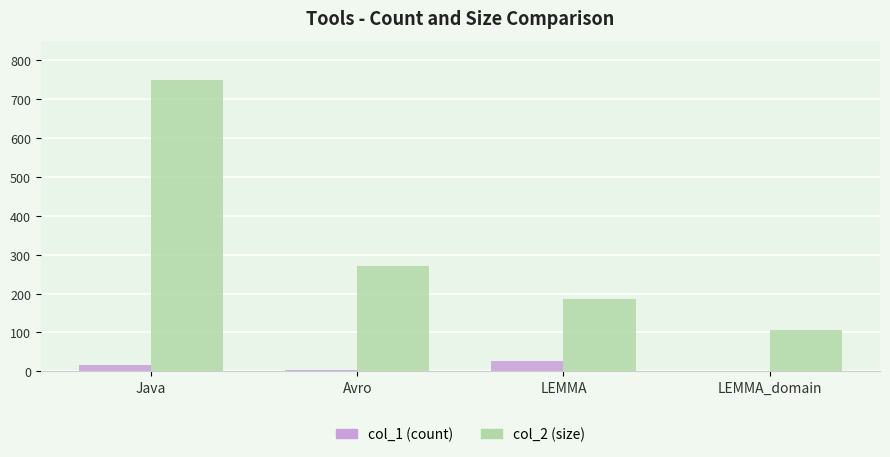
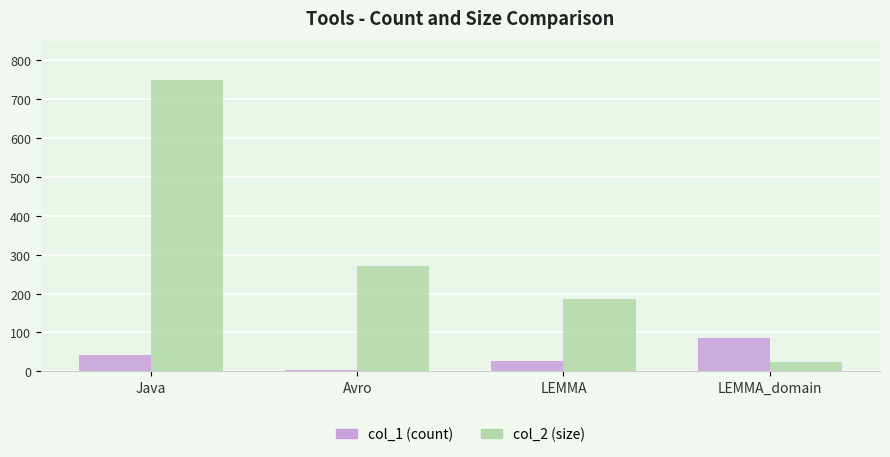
  {
    "col_1 (count)": {
-     "Java": 20,
+     "Java": 40,
      "LEMMA": 30,
-     "LEMMA_domain": 0
+     "LEMMA_domain": 90
    },
    "col_2 (size)": {
      "Java": 750,
      "Avro": 270,
      "LEMMA": 190,
-     "LEMMA_domain": 110
+     "LEMMA_domain": 20
    }
  }
